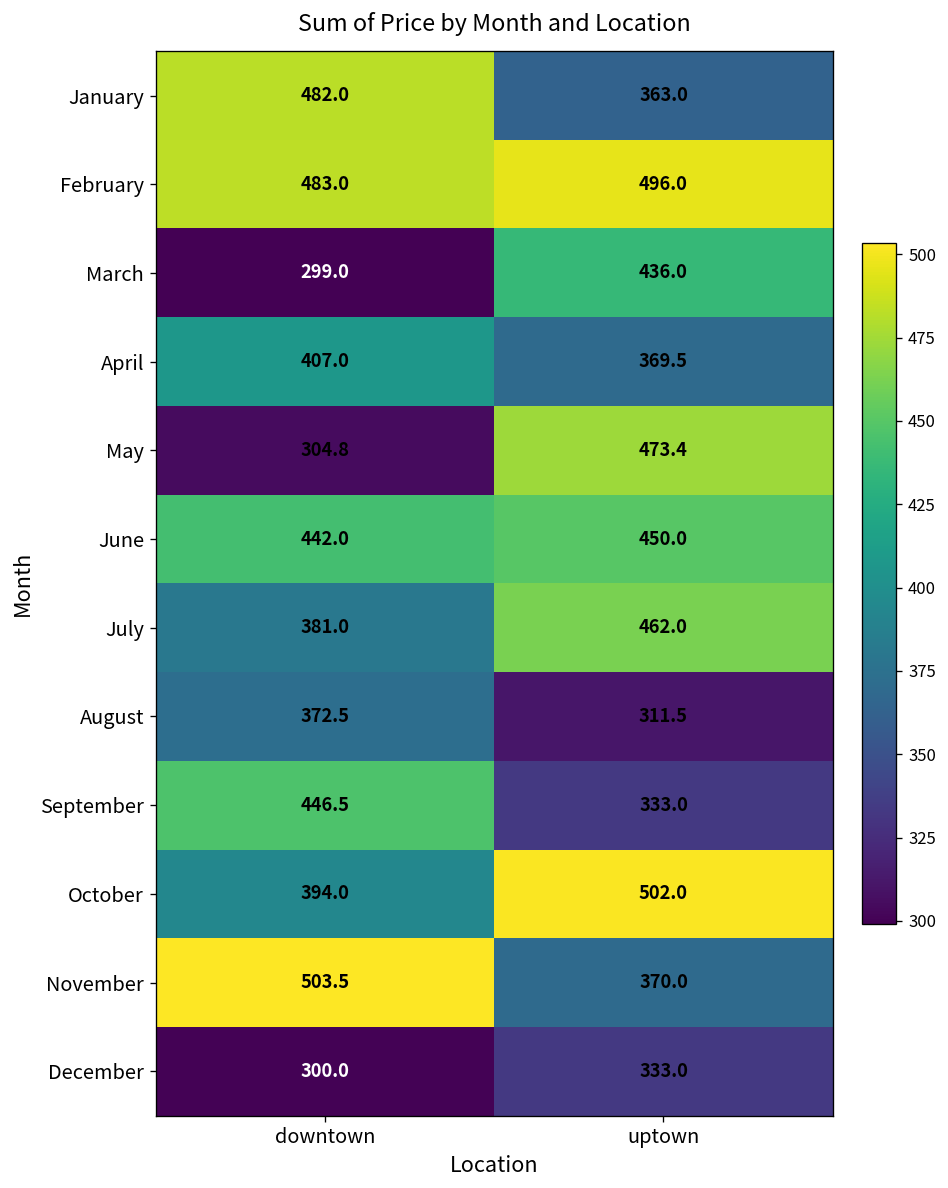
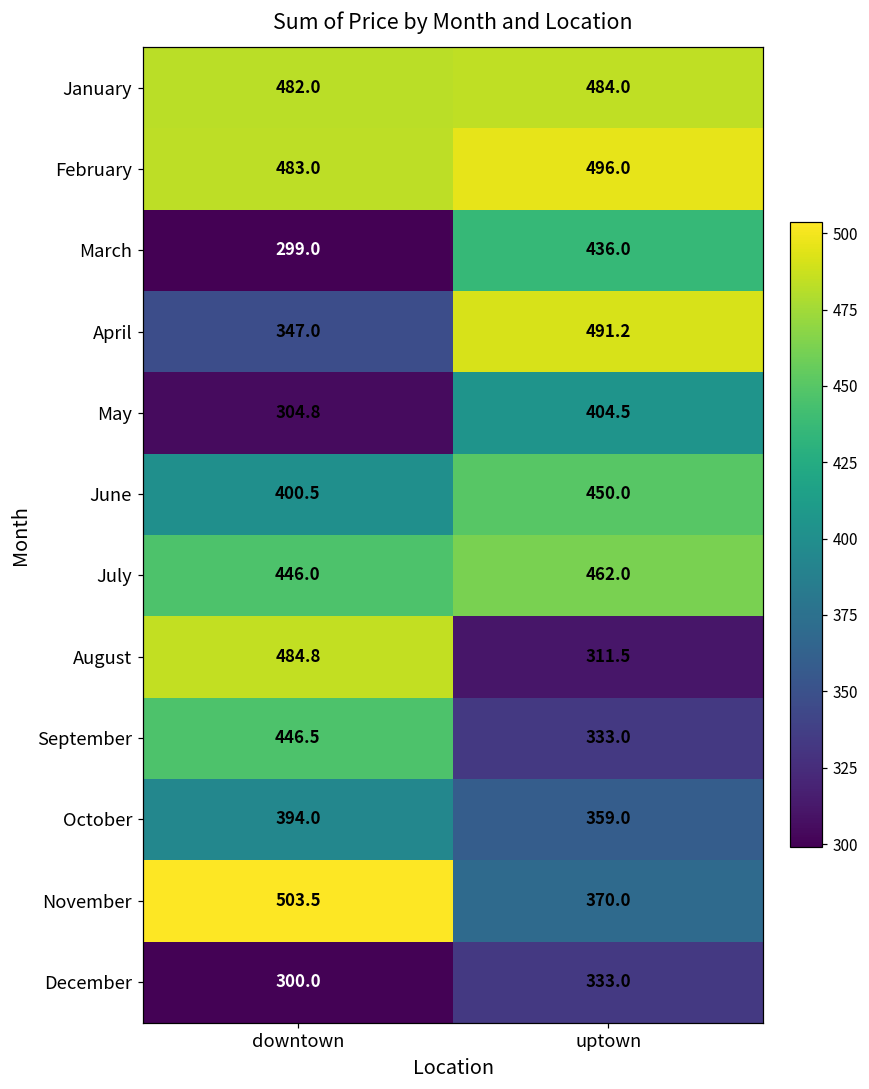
  {
    "January": {
      "downtown": 482.0,
-     "uptown": 363.0
+     "uptown": 484.0
    },
    "February": {
      "downtown": 483.0,
      "uptown": 496.0
    },
    "March": {
      "downtown": 299.0,
      "uptown": 436.0
    },
    "April": {
-     "downtown": 407.0,
-     "uptown": 369.5
+     "downtown": 347.0,
+     "uptown": 491.2
    },
    "May": {
      "downtown": 304.8,
-     "uptown": 473.4
+     "uptown": 404.5
    },
    "June": {
-     "downtown": 442.0,
+     "downtown": 400.5,
      "uptown": 450.0
    },
    "July": {
-     "downtown": 381.0,
+     "downtown": 446.0,
      "uptown": 462.0
    },
    "August": {
-     "downtown": 372.5,
+     "downtown": 484.8,
      "uptown": 311.5
    },
    "September": {
      "downtown": 446.5,
      "uptown": 333.0
    },
    "October": {
      "downtown": 394.0,
-     "uptown": 502.0
+     "uptown": 359.0
    },
    "November": {
      "downtown": 503.5,
      "uptown": 370.0
    },
    "December": {
      "downtown": 300.0,
      "uptown": 333.0
    }
  }
